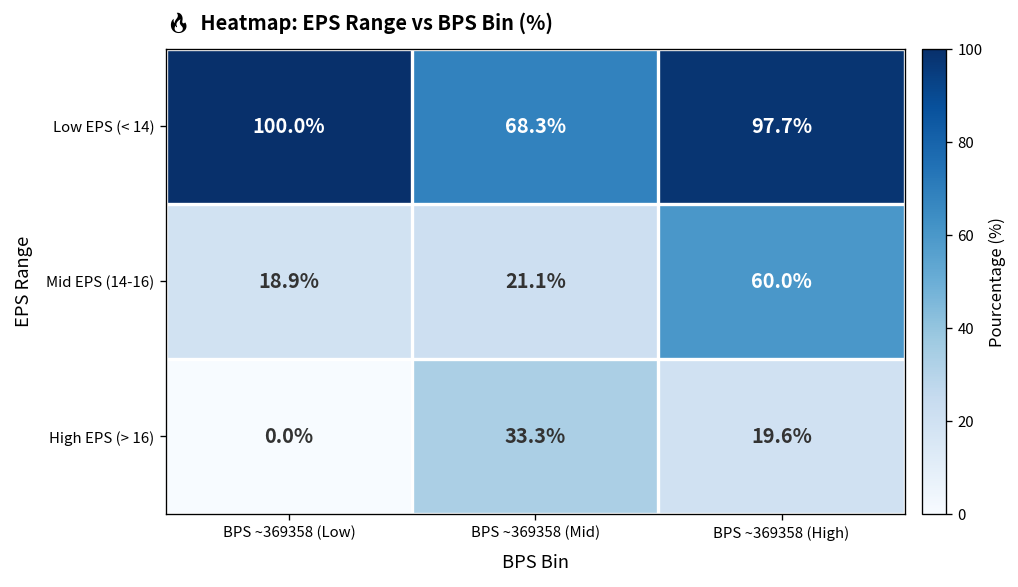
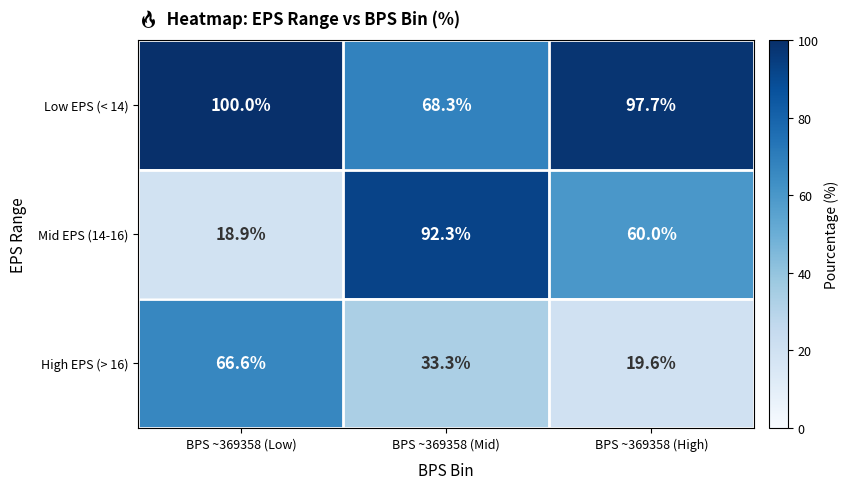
  {
    "Low EPS (< 14)": {
      "BPS ~369358 (Low)": "100.0%",
      "BPS ~369358 (Mid)": "68.3%",
      "BPS ~369358 (High)": "97.7%"
    },
    "Mid EPS (14-16)": {
      "BPS ~369358 (Low)": "18.9%",
-     "BPS ~369358 (Mid)": "21.1%",
+     "BPS ~369358 (Mid)": "92.3%",
      "BPS ~369358 (High)": "60.0%"
    },
    "High EPS (> 16)": {
-     "BPS ~369358 (Low)": "0.0%",
+     "BPS ~369358 (Low)": "66.6%",
      "BPS ~369358 (Mid)": "33.3%",
      "BPS ~369358 (High)": "19.6%"
    }
  }
